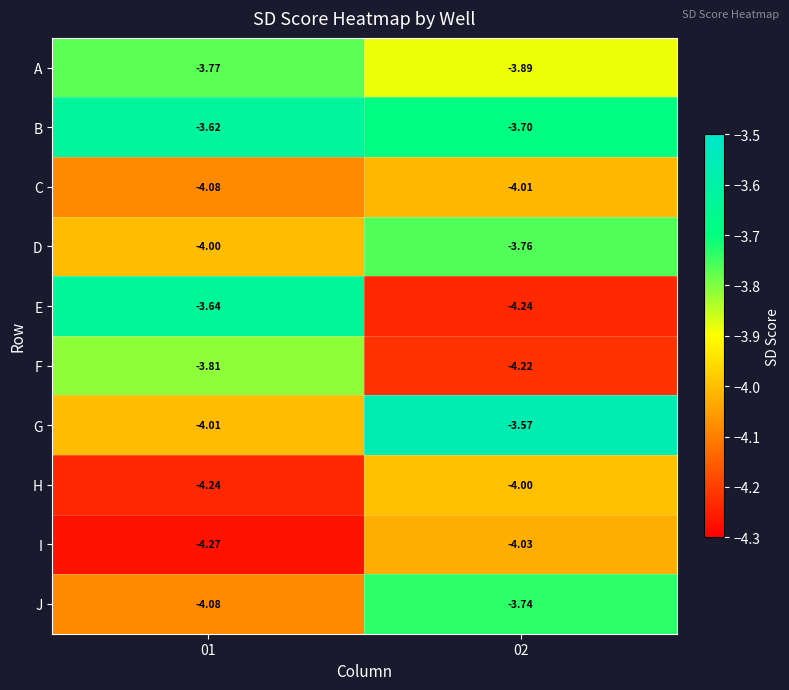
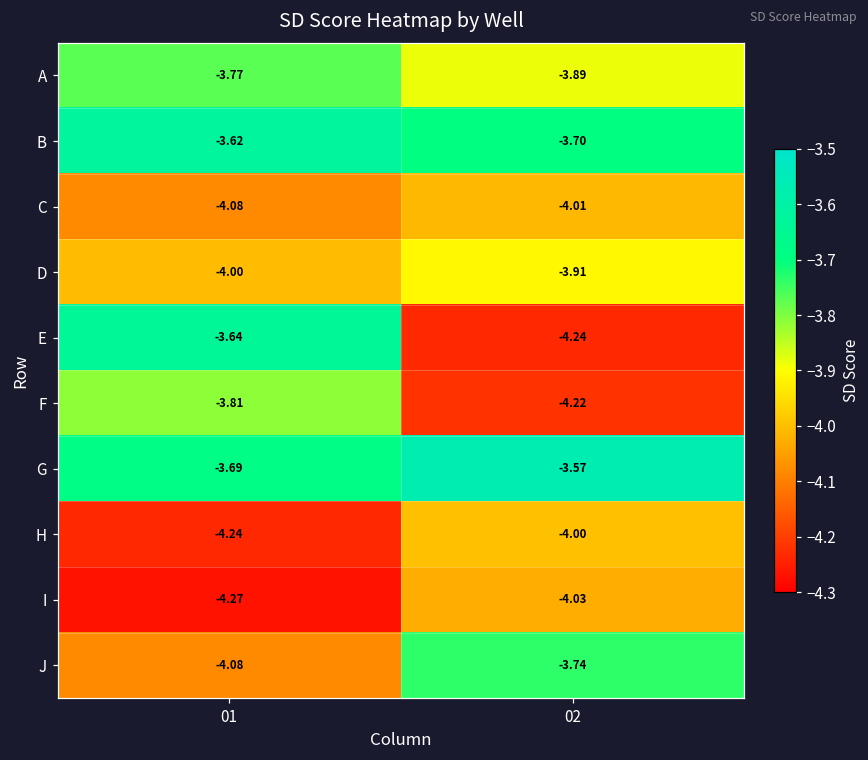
  {
    "A": {
      "01": -3.77,
      "02": -3.89
    },
    "B": {
      "01": -3.62,
      "02": -3.70
    },
    "C": {
      "01": -4.08,
      "02": -4.01
    },
    "D": {
      "01": -4.00,
-     "02": -3.76
+     "02": -3.91
    },
    "E": {
      "01": -3.64,
      "02": -4.24
    },
    "F": {
      "01": -3.81,
      "02": -4.22
    },
    "G": {
-     "01": -4.01,
+     "01": -3.69,
      "02": -3.57
    },
    "H": {
      "01": -4.24,
      "02": -4.00
    },
    "I": {
      "01": -4.27,
      "02": -4.03
    },
    "J": {
      "01": -4.08,
      "02": -3.74
    }
  }
